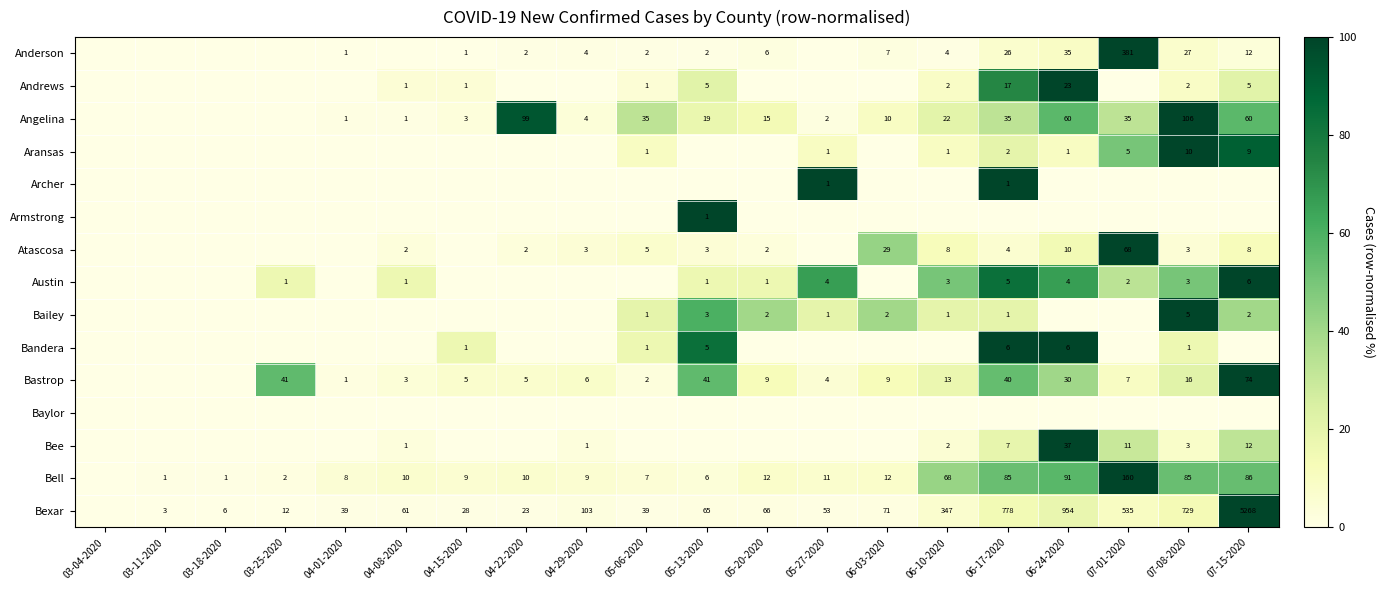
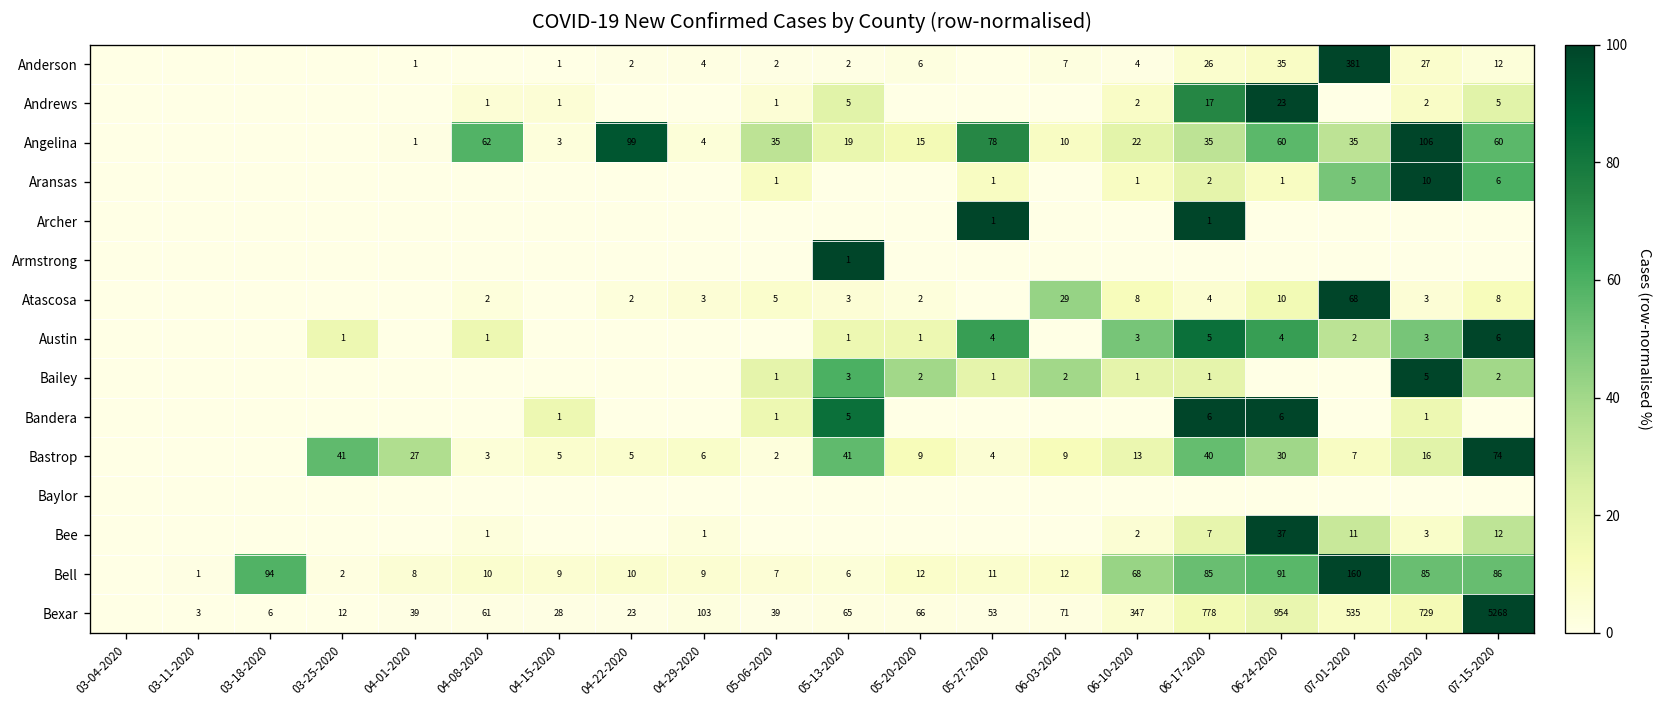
  {
    "Anderson": {
      "04-01-2020": 1,
      "04-15-2020": 1,
      "04-22-2020": 2,
      "04-29-2020": 4,
      "05-06-2020": 2,
      "05-13-2020": 2,
      "05-20-2020": 6,
      "06-03-2020": 7,
      "06-10-2020": 4,
      "06-17-2020": 26,
      "06-24-2020": 35,
      "07-01-2020": 381,
      "07-08-2020": 27,
      "07-15-2020": 12
    },
    "Andrews": {
      "04-08-2020": 1,
      "04-15-2020": 1,
      "05-06-2020": 1,
      "05-13-2020": 5,
      "06-10-2020": 2,
      "06-17-2020": 17,
      "06-24-2020": 23,
      "07-08-2020": 2,
      "07-15-2020": 5
    },
    "Angelina": {
      "04-01-2020": 1,
-     "04-08-2020": 1,
+     "04-08-2020": 62,
      "04-15-2020": 3,
      "04-22-2020": 99,
      "04-29-2020": 4,
      "05-06-2020": 35,
      "05-13-2020": 19,
      "05-20-2020": 15,
-     "05-27-2020": 2,
+     "05-27-2020": 78,
      "06-03-2020": 10,
      "06-10-2020": 22,
      "06-17-2020": 35,
      "06-24-2020": 60,
      "07-01-2020": 35,
      "07-08-2020": 106,
      "07-15-2020": 60
    },
    "Aransas": {
      "05-06-2020": 1,
      "05-27-2020": 1,
      "06-10-2020": 1,
      "06-17-2020": 2,
      "06-24-2020": 1,
      "07-01-2020": 5,
      "07-08-2020": 10,
-     "07-15-2020": 9
+     "07-15-2020": 6
    },
    "Archer": {
      "05-27-2020": 1,
      "06-17-2020": 1
    },
    "Armstrong": {
      "05-13-2020": 1
    },
    "Atascosa": {
      "04-08-2020": 2,
      "04-22-2020": 2,
      "04-29-2020": 3,
      "05-06-2020": 5,
      "05-13-2020": 3,
      "05-20-2020": 2,
      "06-03-2020": 29,
      "06-10-2020": 8,
      "06-17-2020": 4,
      "06-24-2020": 10,
      "07-01-2020": 68,
      "07-08-2020": 3,
      "07-15-2020": 8
    },
    "Austin": {
      "03-25-2020": 1,
      "04-08-2020": 1,
      "05-13-2020": 1,
      "05-20-2020": 1,
      "05-27-2020": 4,
      "06-10-2020": 3,
      "06-17-2020": 5,
      "06-24-2020": 4,
      "07-01-2020": 2,
      "07-08-2020": 3,
      "07-15-2020": 6
    },
    "Bailey": {
      "05-06-2020": 1,
      "05-13-2020": 3,
      "05-20-2020": 2,
      "05-27-2020": 1,
      "06-03-2020": 2,
      "06-10-2020": 1,
      "06-17-2020": 1,
      "07-08-2020": 5,
      "07-15-2020": 2
    },
    "Bandera": {
      "04-15-2020": 1,
      "05-06-2020": 1,
      "05-13-2020": 5,
      "06-17-2020": 6,
      "06-24-2020": 6,
      "07-08-2020": 1
    },
    "Bastrop": {
      "03-25-2020": 41,
-     "04-01-2020": 1,
+     "04-01-2020": 27,
      "04-08-2020": 3,
      "04-15-2020": 5,
      "04-22-2020": 5,
      "04-29-2020": 6,
      "05-06-2020": 2,
      "05-13-2020": 41,
      "05-20-2020": 9,
      "05-27-2020": 4,
      "06-03-2020": 9,
      "06-10-2020": 13,
      "06-17-2020": 40,
      "06-24-2020": 30,
      "07-01-2020": 7,
      "07-08-2020": 16,
      "07-15-2020": 74
    },
    "Bee": {
      "04-08-2020": 1,
      "04-29-2020": 1,
      "06-10-2020": 2,
      "06-17-2020": 7,
      "06-24-2020": 37,
      "07-01-2020": 11,
      "07-08-2020": 3,
      "07-15-2020": 12
    },
    "Bell": {
      "03-11-2020": 1,
-     "03-18-2020": 1,
+     "03-18-2020": 94,
      "03-25-2020": 2,
      "04-01-2020": 8,
      "04-08-2020": 10,
      "04-15-2020": 9,
      "04-22-2020": 10,
      "04-29-2020": 9,
      "05-06-2020": 7,
      "05-13-2020": 6,
      "05-20-2020": 12,
      "05-27-2020": 11,
      "06-03-2020": 12,
      "06-10-2020": 68,
      "06-17-2020": 85,
      "06-24-2020": 91,
      "07-01-2020": 160,
      "07-08-2020": 85,
      "07-15-2020": 86
    },
    "Bexar": {
      "03-11-2020": 3,
      "03-18-2020": 6,
      "03-25-2020": 12,
      "04-01-2020": 39,
      "04-08-2020": 61,
      "04-15-2020": 28,
      "04-22-2020": 23,
      "04-29-2020": 103,
      "05-06-2020": 39,
      "05-13-2020": 65,
      "05-20-2020": 66,
      "05-27-2020": 53,
      "06-03-2020": 71,
      "06-10-2020": 347,
      "06-17-2020": 778,
      "06-24-2020": 954,
      "07-01-2020": 535,
      "07-08-2020": 729,
      "07-15-2020": 5268
    }
  }
